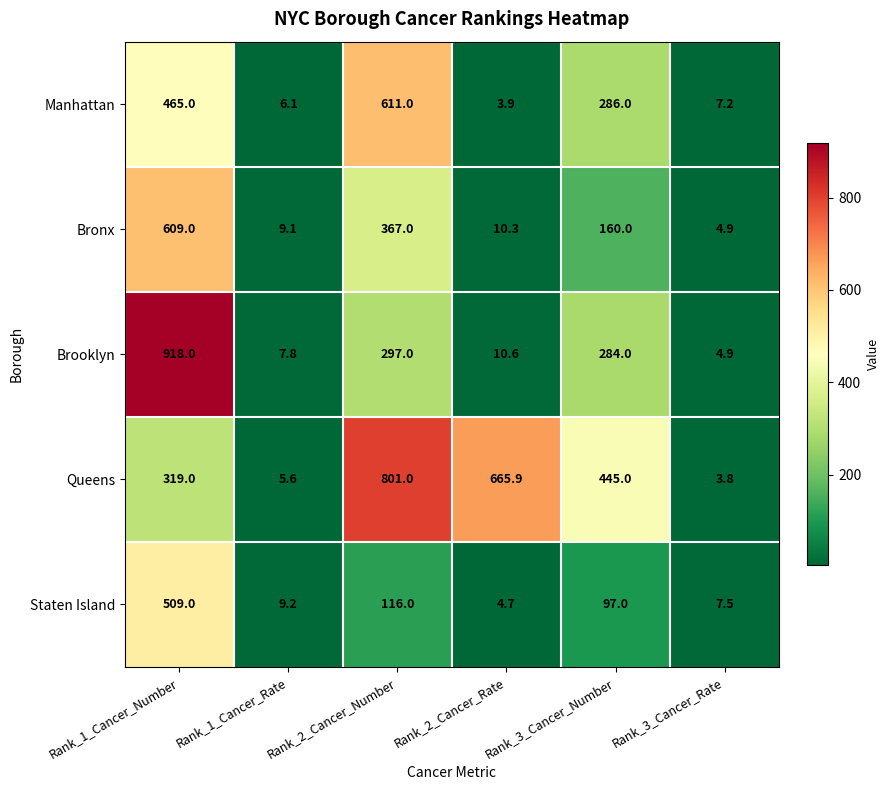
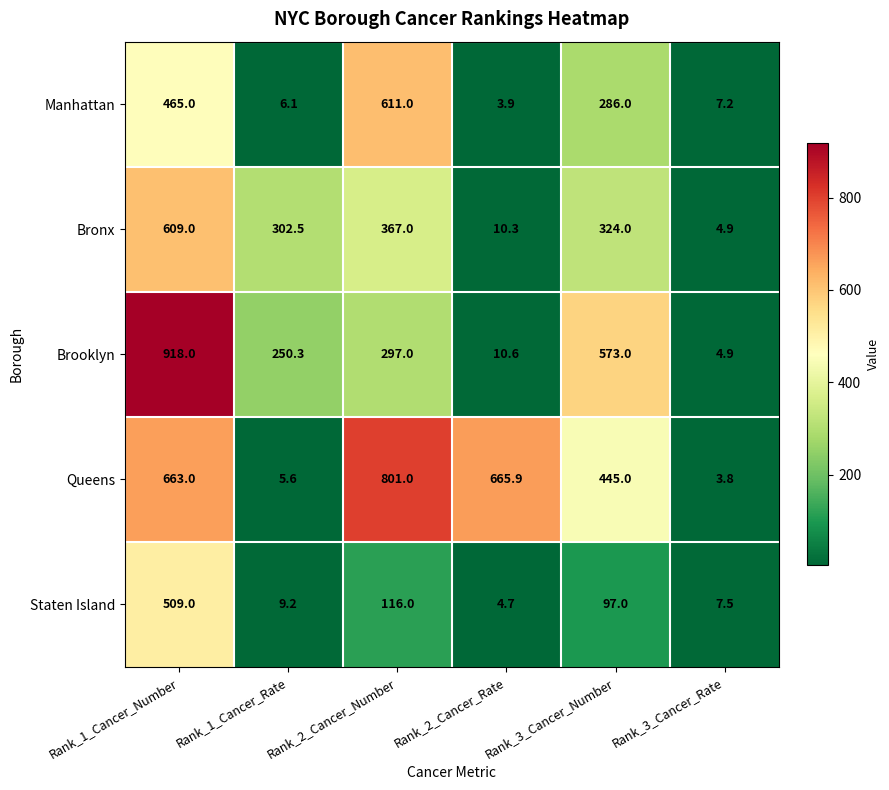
  {
    "Manhattan": {
      "Rank_1_Cancer_Number": 465.0,
      "Rank_1_Cancer_Rate": 6.1,
      "Rank_2_Cancer_Number": 611.0,
      "Rank_2_Cancer_Rate": 3.9,
      "Rank_3_Cancer_Number": 286.0,
      "Rank_3_Cancer_Rate": 7.2
    },
    "Bronx": {
      "Rank_1_Cancer_Number": 609.0,
-     "Rank_1_Cancer_Rate": 9.1,
+     "Rank_1_Cancer_Rate": 302.5,
      "Rank_2_Cancer_Number": 367.0,
      "Rank_2_Cancer_Rate": 10.3,
-     "Rank_3_Cancer_Number": 160.0,
+     "Rank_3_Cancer_Number": 324.0,
      "Rank_3_Cancer_Rate": 4.9
    },
    "Brooklyn": {
      "Rank_1_Cancer_Number": 918.0,
-     "Rank_1_Cancer_Rate": 7.8,
+     "Rank_1_Cancer_Rate": 250.3,
      "Rank_2_Cancer_Number": 297.0,
      "Rank_2_Cancer_Rate": 10.6,
-     "Rank_3_Cancer_Number": 284.0,
+     "Rank_3_Cancer_Number": 573.0,
      "Rank_3_Cancer_Rate": 4.9
    },
    "Queens": {
-     "Rank_1_Cancer_Number": 319.0,
+     "Rank_1_Cancer_Number": 663.0,
      "Rank_1_Cancer_Rate": 5.6,
      "Rank_2_Cancer_Number": 801.0,
      "Rank_2_Cancer_Rate": 665.9,
      "Rank_3_Cancer_Number": 445.0,
      "Rank_3_Cancer_Rate": 3.8
    },
    "Staten Island": {
      "Rank_1_Cancer_Number": 509.0,
      "Rank_1_Cancer_Rate": 9.2,
      "Rank_2_Cancer_Number": 116.0,
      "Rank_2_Cancer_Rate": 4.7,
      "Rank_3_Cancer_Number": 97.0,
      "Rank_3_Cancer_Rate": 7.5
    }
  }
